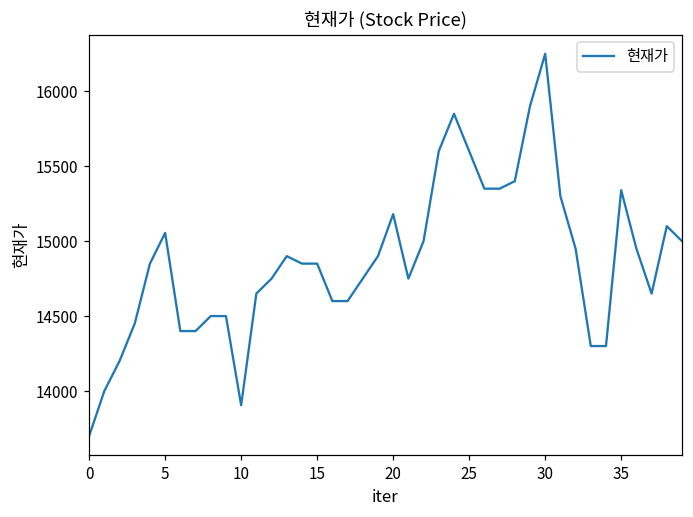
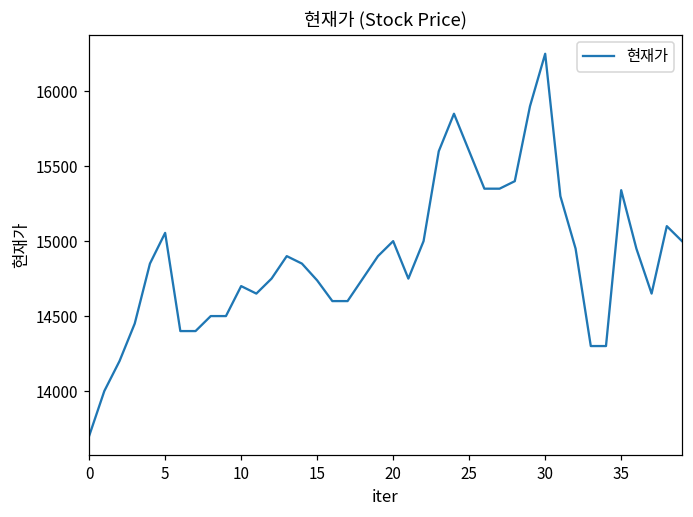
  {
    "0": 13700,
    "5": 15060,
-   "10": 13910,
-   "15": 14850,
-   "20": 15180,
+   "10": 14700,
+   "15": 14740,
+   "20": 15000,
    "25": 15600,
    "30": 16250,
    "35": 15340
  }
